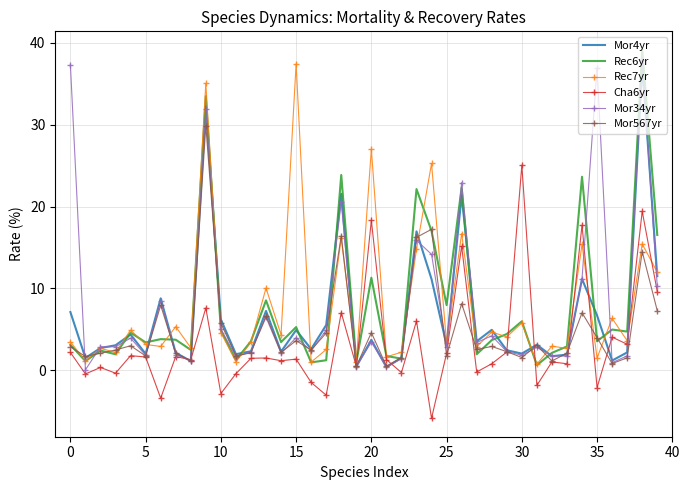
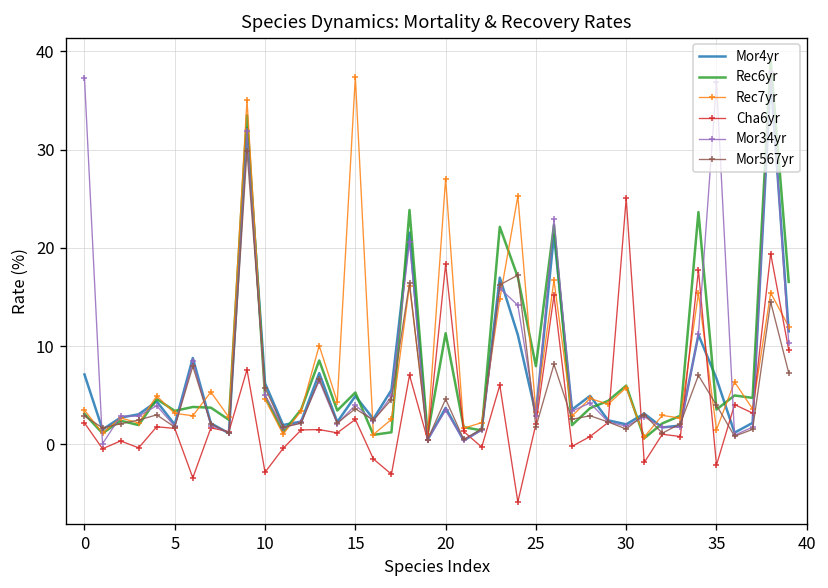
  {
    "Mor4yr": {
      "0": 7,
      "10": 6,
      "15": 5,
      "35": 7
    },
    "Rec6yr": {
      "15": 5,
      "20": 11,
      "25": 8,
      "35": 4
    },
    "Rec7yr": {
      "0": 3,
      "15": 37,
      "20": 27,
      "35": 1
    },
    "Cha6yr": {
      "0": 2,
      "10": -3,
-     "15": 1,
+     "15": 3,
      "20": 18,
      "30": 25,
      "35": -2
    },
    "Mor34yr": {
      "0": 37,
      "15": 4
    },
    "Mor567yr": {
      "10": 6,
      "15": 4,
      "20": 5,
      "35": 4
    }
  }
